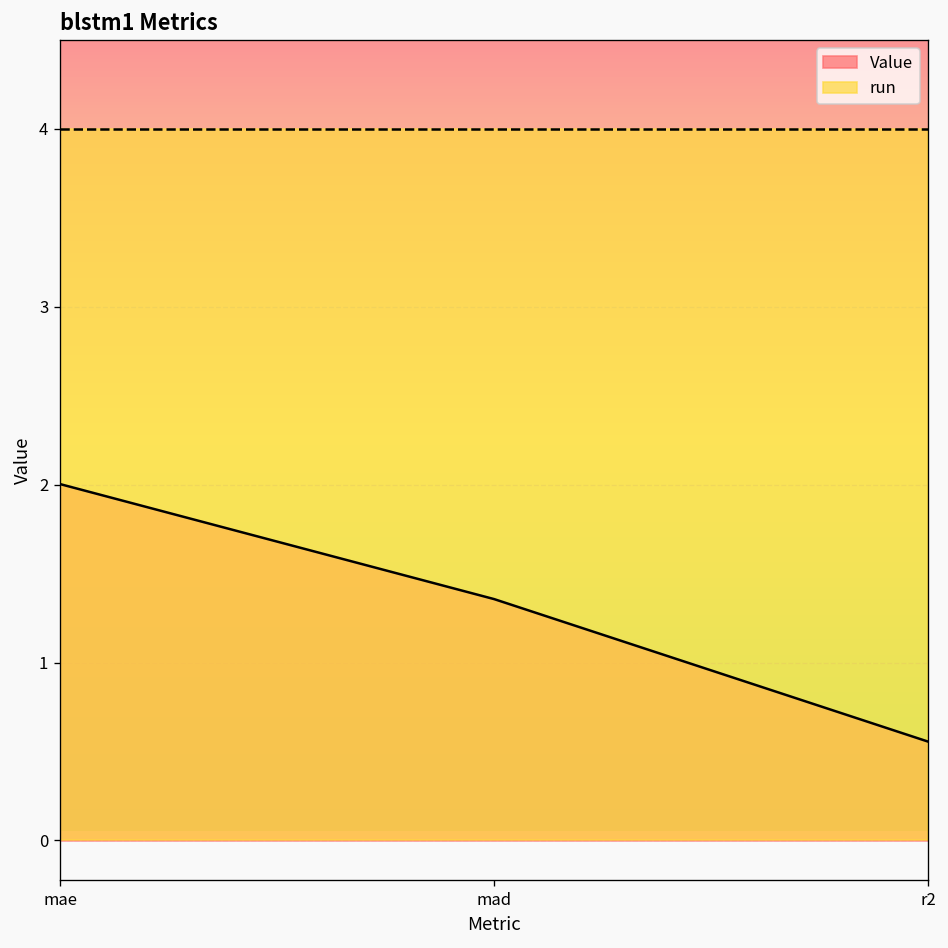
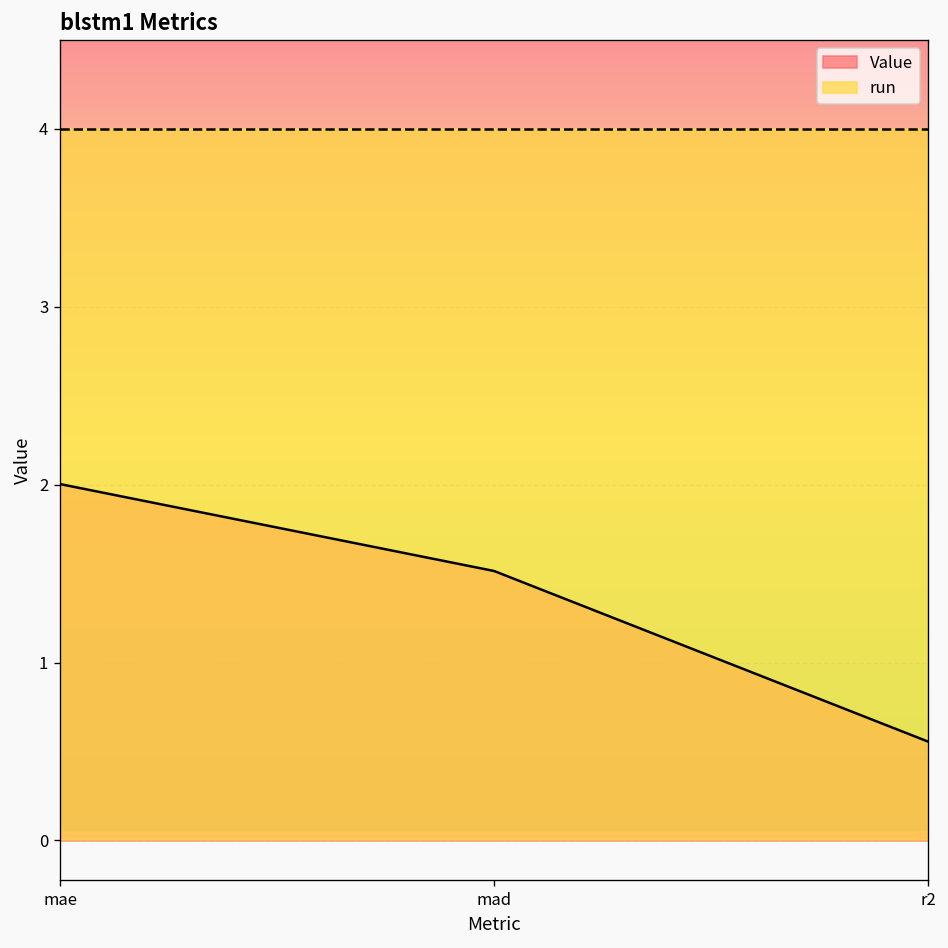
  {
    "Value": {
      "mae": 2.00,
-     "mad": 1.36,
+     "mad": 1.51,
      "r2": 0.56
    },
    "run": {
      "mae": 4.00,
      "mad": 4.00,
      "r2": 4.00
    }
  }
